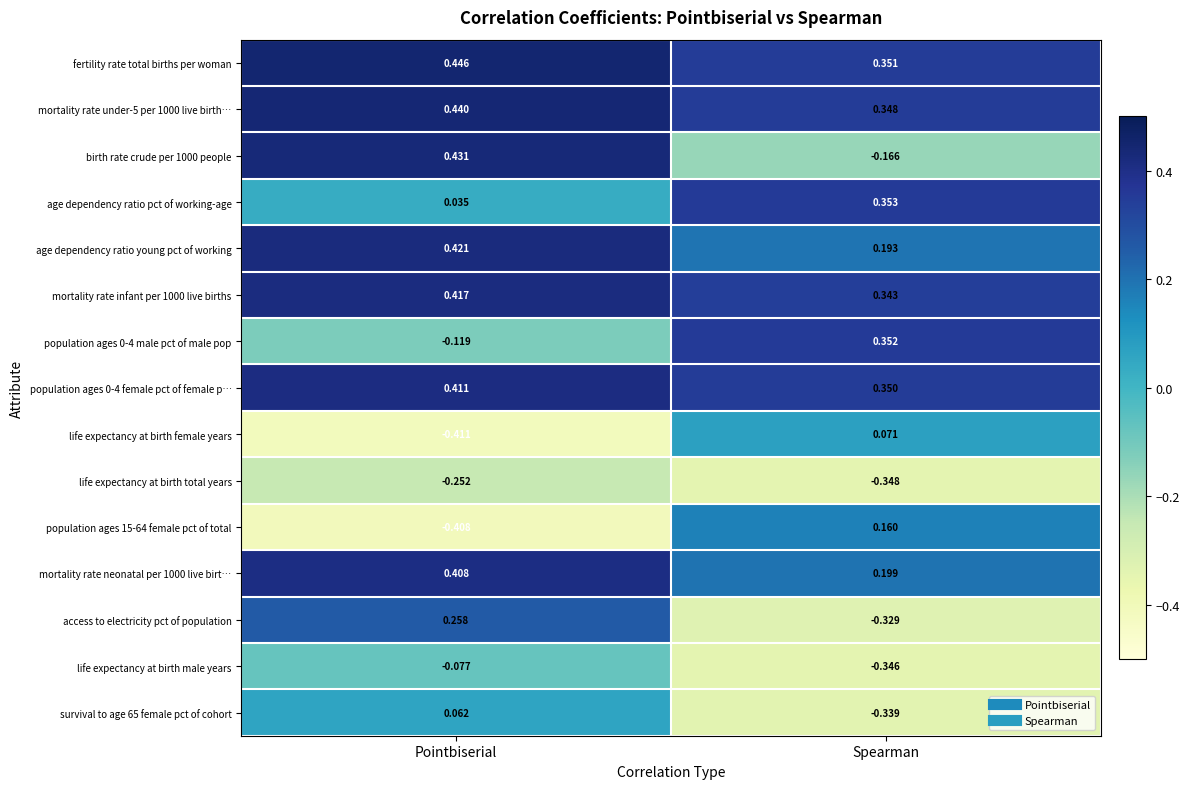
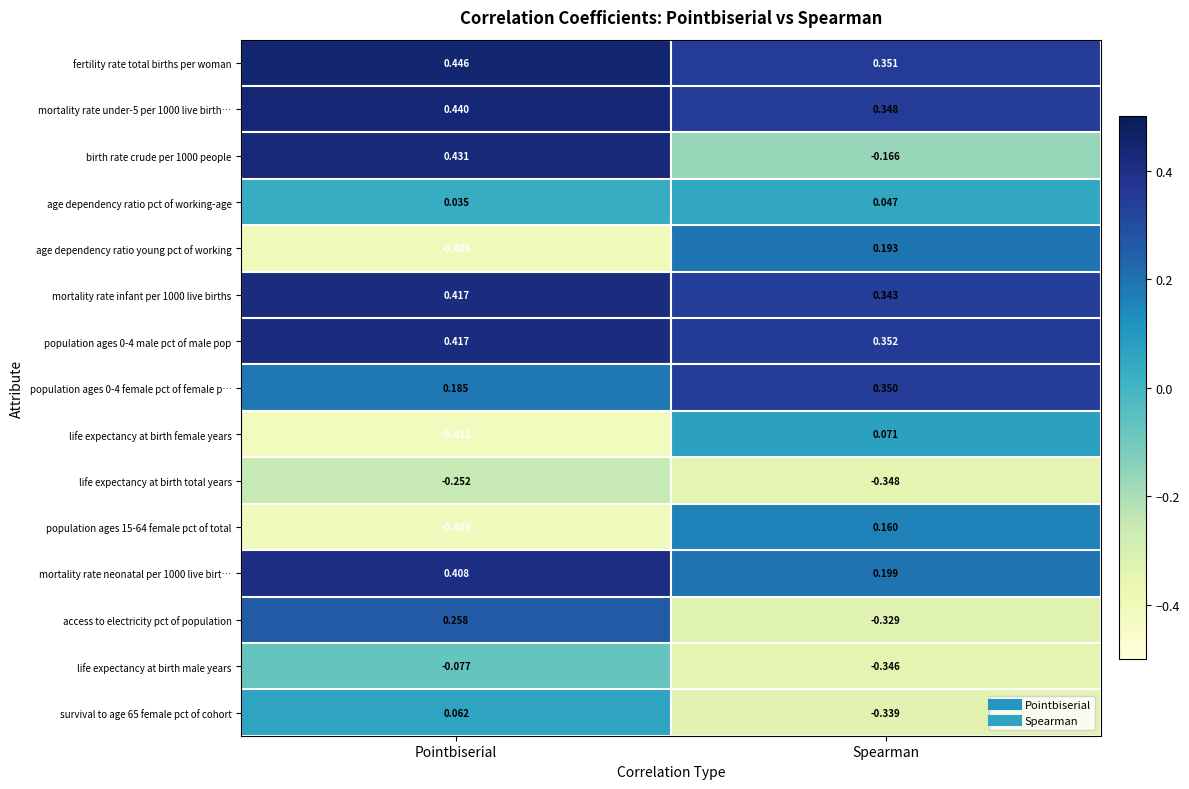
  {
    "fertility rate total births per woman": {
      "Pointbiserial": 0.446,
      "Spearman": 0.351
    },
    "mortality rate under-5 per 1000 live birth…": {
      "Pointbiserial": 0.440,
      "Spearman": 0.348
    },
    "birth rate crude per 1000 people": {
      "Pointbiserial": 0.431,
      "Spearman": -0.166
    },
    "age dependency ratio pct of working-age": {
      "Pointbiserial": 0.035,
-     "Spearman": 0.353
+     "Spearman": 0.047
    },
    "age dependency ratio young pct of working": {
-     "Pointbiserial": 0.421,
+     "Pointbiserial": -0.406,
      "Spearman": 0.193
    },
    "mortality rate infant per 1000 live births": {
      "Pointbiserial": 0.417,
      "Spearman": 0.343
    },
    "population ages 0-4 male pct of male pop": {
-     "Pointbiserial": -0.119,
+     "Pointbiserial": 0.417,
      "Spearman": 0.352
    },
    "population ages 0-4 female pct of female p…": {
-     "Pointbiserial": 0.411,
+     "Pointbiserial": 0.185,
      "Spearman": 0.350
    },
    "life expectancy at birth female years": {
      "Pointbiserial": -0.411,
      "Spearman": 0.071
    },
    "life expectancy at birth total years": {
      "Pointbiserial": -0.252,
      "Spearman": -0.348
    },
    "population ages 15-64 female pct of total": {
      "Pointbiserial": -0.408,
      "Spearman": 0.160
    },
    "mortality rate neonatal per 1000 live birt…": {
      "Pointbiserial": 0.408,
      "Spearman": 0.199
    },
    "access to electricity pct of population": {
      "Pointbiserial": 0.258,
      "Spearman": -0.329
    },
    "life expectancy at birth male years": {
      "Pointbiserial": -0.077,
      "Spearman": -0.346
    },
    "survival to age 65 female pct of cohort": {
      "Pointbiserial": 0.062,
      "Spearman": -0.339
    }
  }
